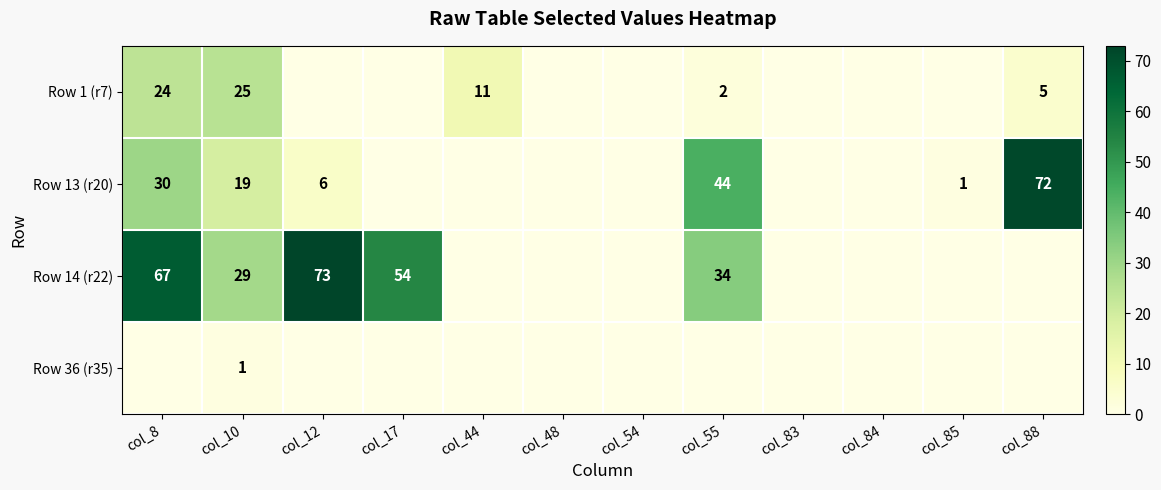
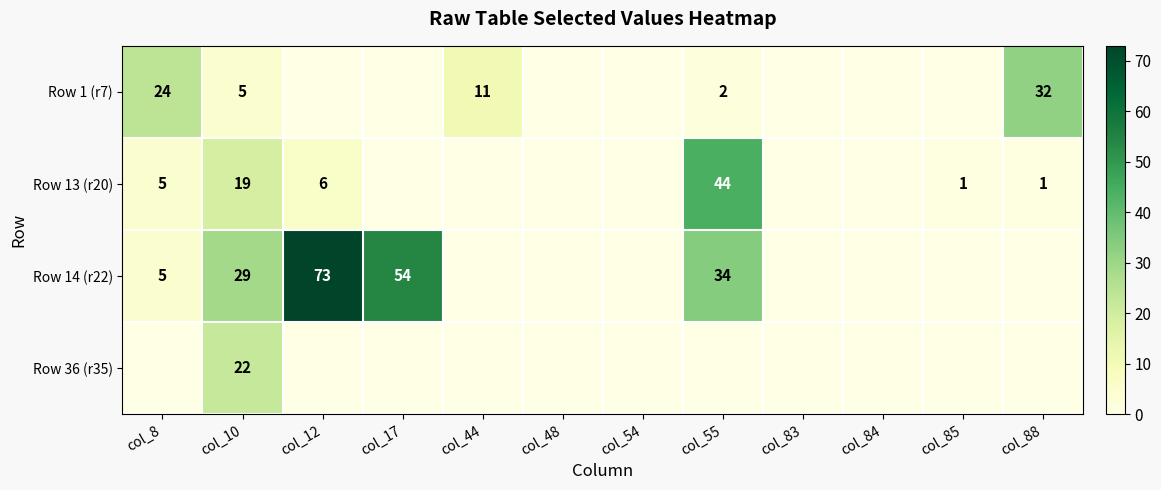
  {
    "Row 1 (r7)": {
      "col_8": 24,
-     "col_10": 25,
+     "col_10": 5,
      "col_44": 11,
      "col_55": 2,
-     "col_88": 5
+     "col_88": 32
    },
    "Row 13 (r20)": {
-     "col_8": 30,
+     "col_8": 5,
      "col_10": 19,
      "col_12": 6,
      "col_55": 44,
      "col_85": 1,
-     "col_88": 72
+     "col_88": 1
    },
    "Row 14 (r22)": {
-     "col_8": 67,
+     "col_8": 5,
      "col_10": 29,
      "col_12": 73,
      "col_17": 54,
      "col_55": 34
    },
    "Row 36 (r35)": {
-     "col_10": 1
+     "col_10": 22
    }
  }
